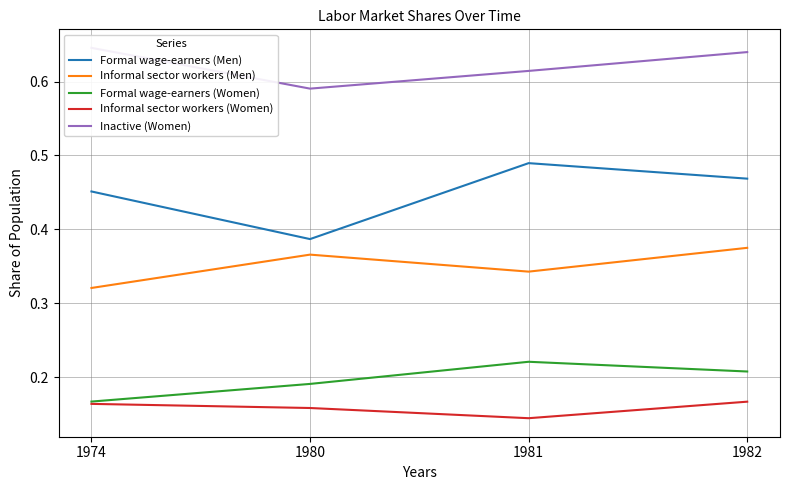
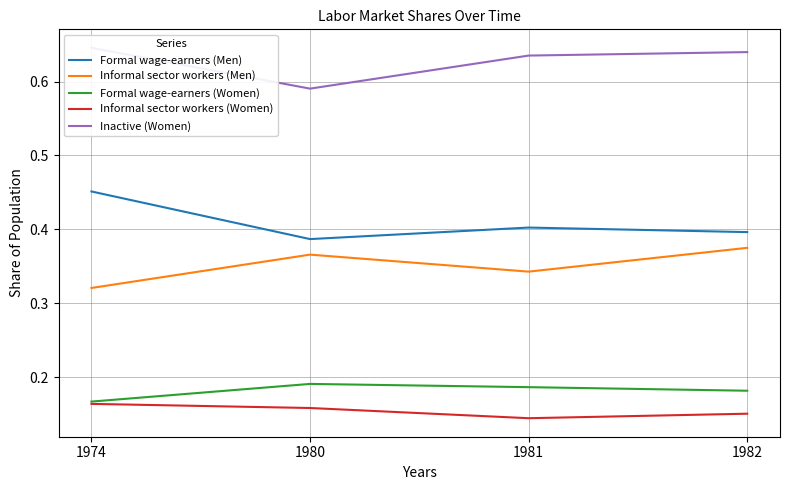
  {
    "Formal wage-earners (Men)": {
      "1974": 0.45,
      "1980": 0.39,
-     "1981": 0.49,
-     "1982": 0.47
+     "1981": 0.40,
+     "1982": 0.40
    },
    "Informal sector workers (Men)": {
      "1974": 0.32,
      "1980": 0.37,
      "1981": 0.34,
      "1982": 0.37
    },
    "Formal wage-earners (Women)": {
      "1980": 0.19,
-     "1981": 0.22,
-     "1982": 0.21
+     "1981": 0.19,
+     "1982": 0.18
    },
    "Informal sector workers (Women)": {
      "1980": 0.16,
      "1981": 0.14,
-     "1982": 0.17
+     "1982": 0.15
    },
    "Inactive (Women)": {
      "1980": 0.59,
-     "1981": 0.61,
+     "1981": 0.64,
      "1982": 0.64
    }
  }
